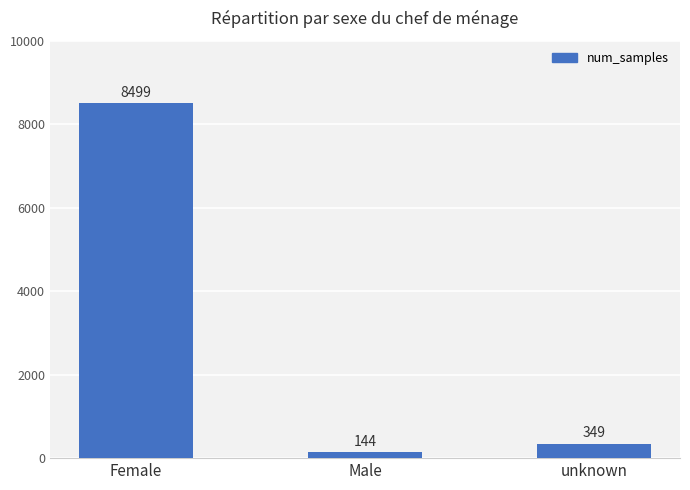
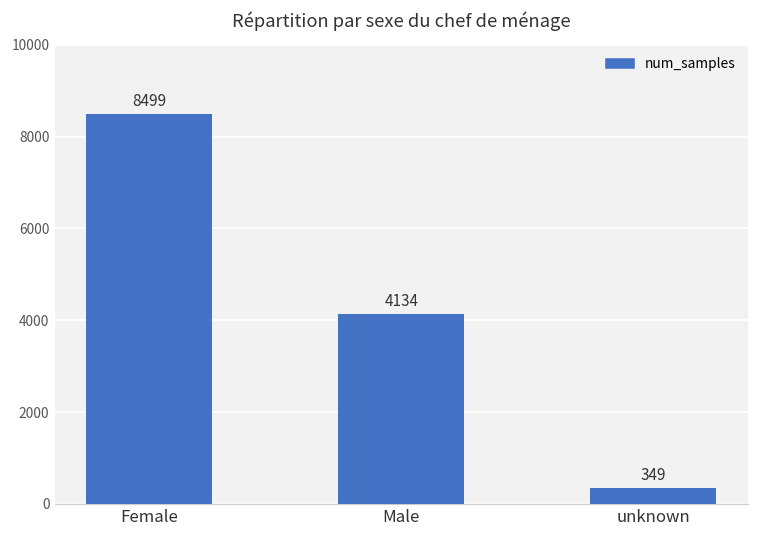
  {
    "Female": 8499,
-   "Male": 144,
+   "Male": 4134,
    "unknown": 349
  }
